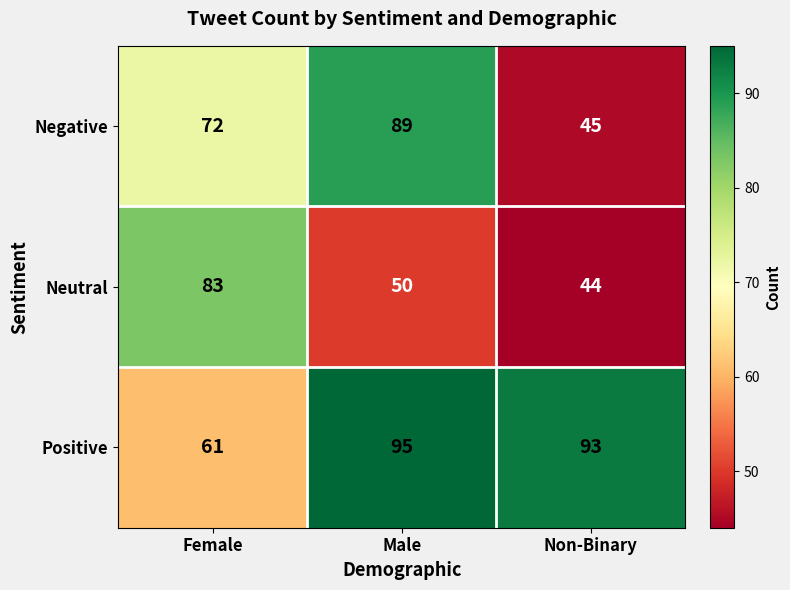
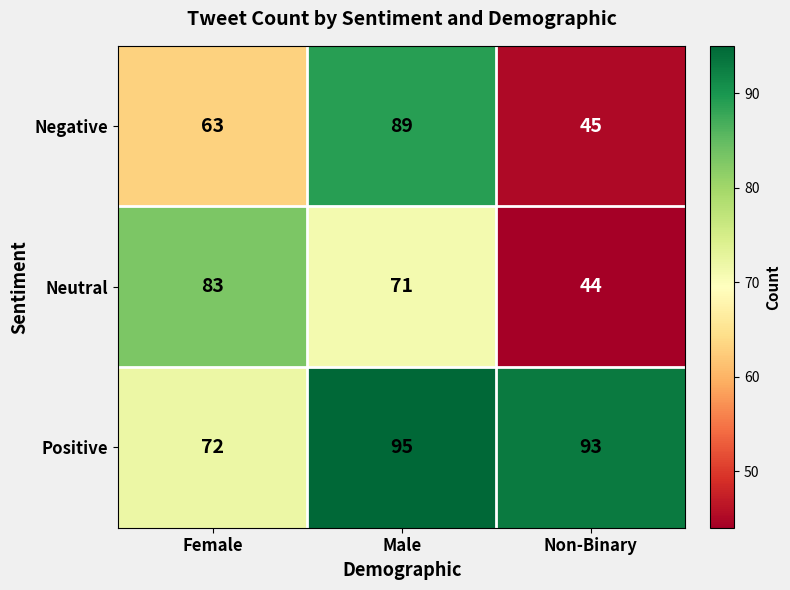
  {
    "Negative": {
-     "Female": 72,
+     "Female": 63,
      "Male": 89,
      "Non-Binary": 45
    },
    "Neutral": {
      "Female": 83,
-     "Male": 50,
+     "Male": 71,
      "Non-Binary": 44
    },
    "Positive": {
-     "Female": 61,
+     "Female": 72,
      "Male": 95,
      "Non-Binary": 93
    }
  }
